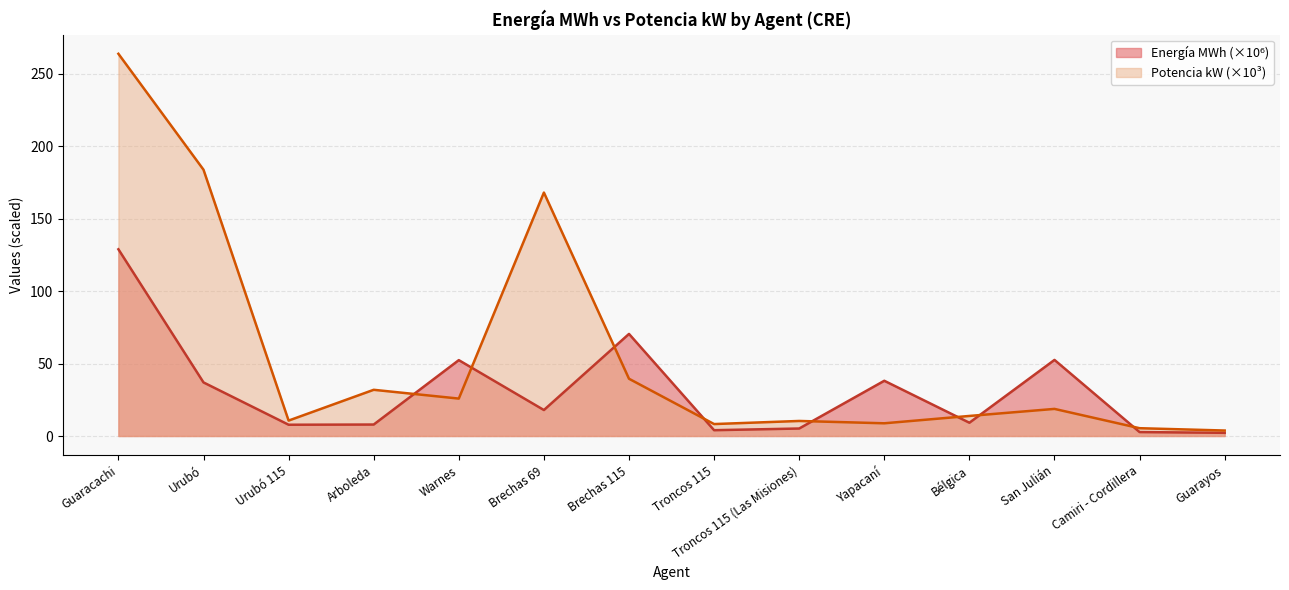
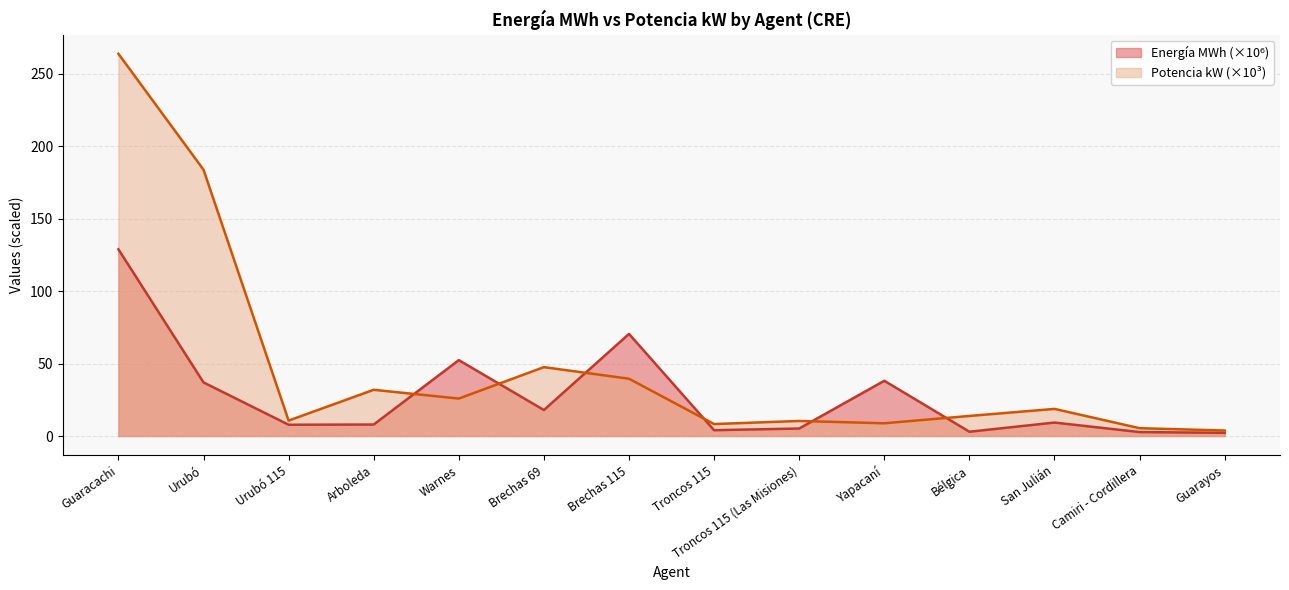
  {
    "Energía MWh (×10⁶)": {
      "Guaracachi": 129,
      "Urubó": 37,
      "Urubó 115": 8,
      "Arboleda": 8,
      "Warnes": 52,
      "Brechas 69": 18,
      "Brechas 115": 70,
      "Troncos 115": 4,
      "Troncos 115 (Las Misiones)": 5,
      "Yapacaní": 38,
-     "Bélgica": 9,
-     "San Julián": 53,
+     "Bélgica": 3,
+     "San Julián": 9,
      "Camiri - Cordillera": 3
    },
    "Potencia kW (×10³)": {
      "Guaracachi": 264,
      "Urubó": 184,
      "Urubó 115": 11,
      "Arboleda": 32,
      "Warnes": 26,
-     "Brechas 69": 168,
+     "Brechas 69": 48,
      "Brechas 115": 40,
      "Troncos 115": 8,
      "Troncos 115 (Las Misiones)": 10,
      "Yapacaní": 9,
      "Bélgica": 14,
      "San Julián": 19,
      "Camiri - Cordillera": 5
    }
  }
